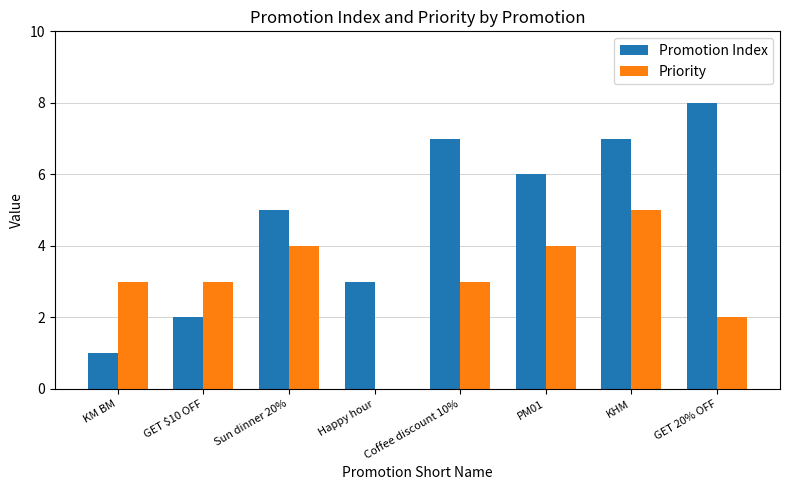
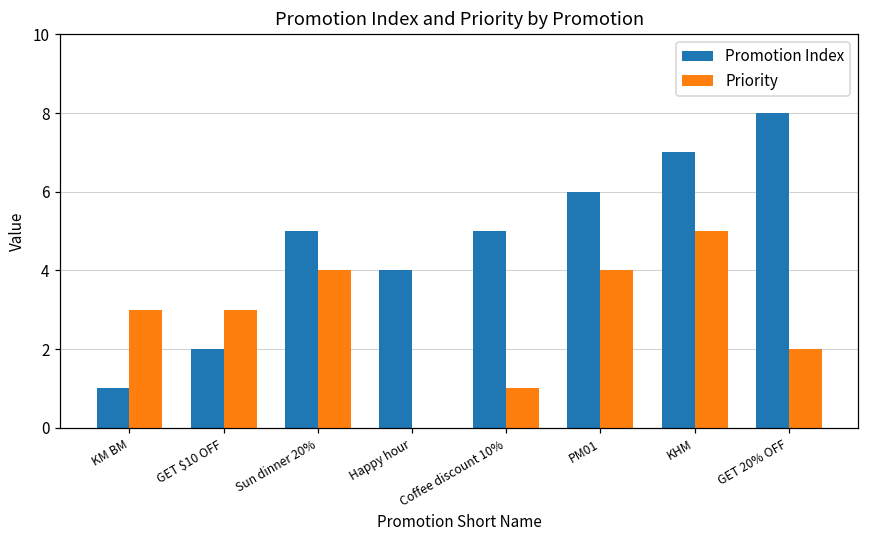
  {
    "Promotion Index": {
      "KM BM": 1,
      "GET $10 OFF": 2,
      "Sun dinner 20%": 5,
-     "Happy hour": 3,
-     "Coffee discount 10%": 7,
+     "Happy hour": 4,
+     "Coffee discount 10%": 5,
      "PM01": 6,
      "KHM": 7,
      "GET 20% OFF": 8
    },
    "Priority": {
      "KM BM": 3,
      "GET $10 OFF": 3,
      "Sun dinner 20%": 4,
      "Happy hour": 0,
-     "Coffee discount 10%": 3,
+     "Coffee discount 10%": 1,
      "PM01": 4,
      "KHM": 5,
      "GET 20% OFF": 2
    }
  }
